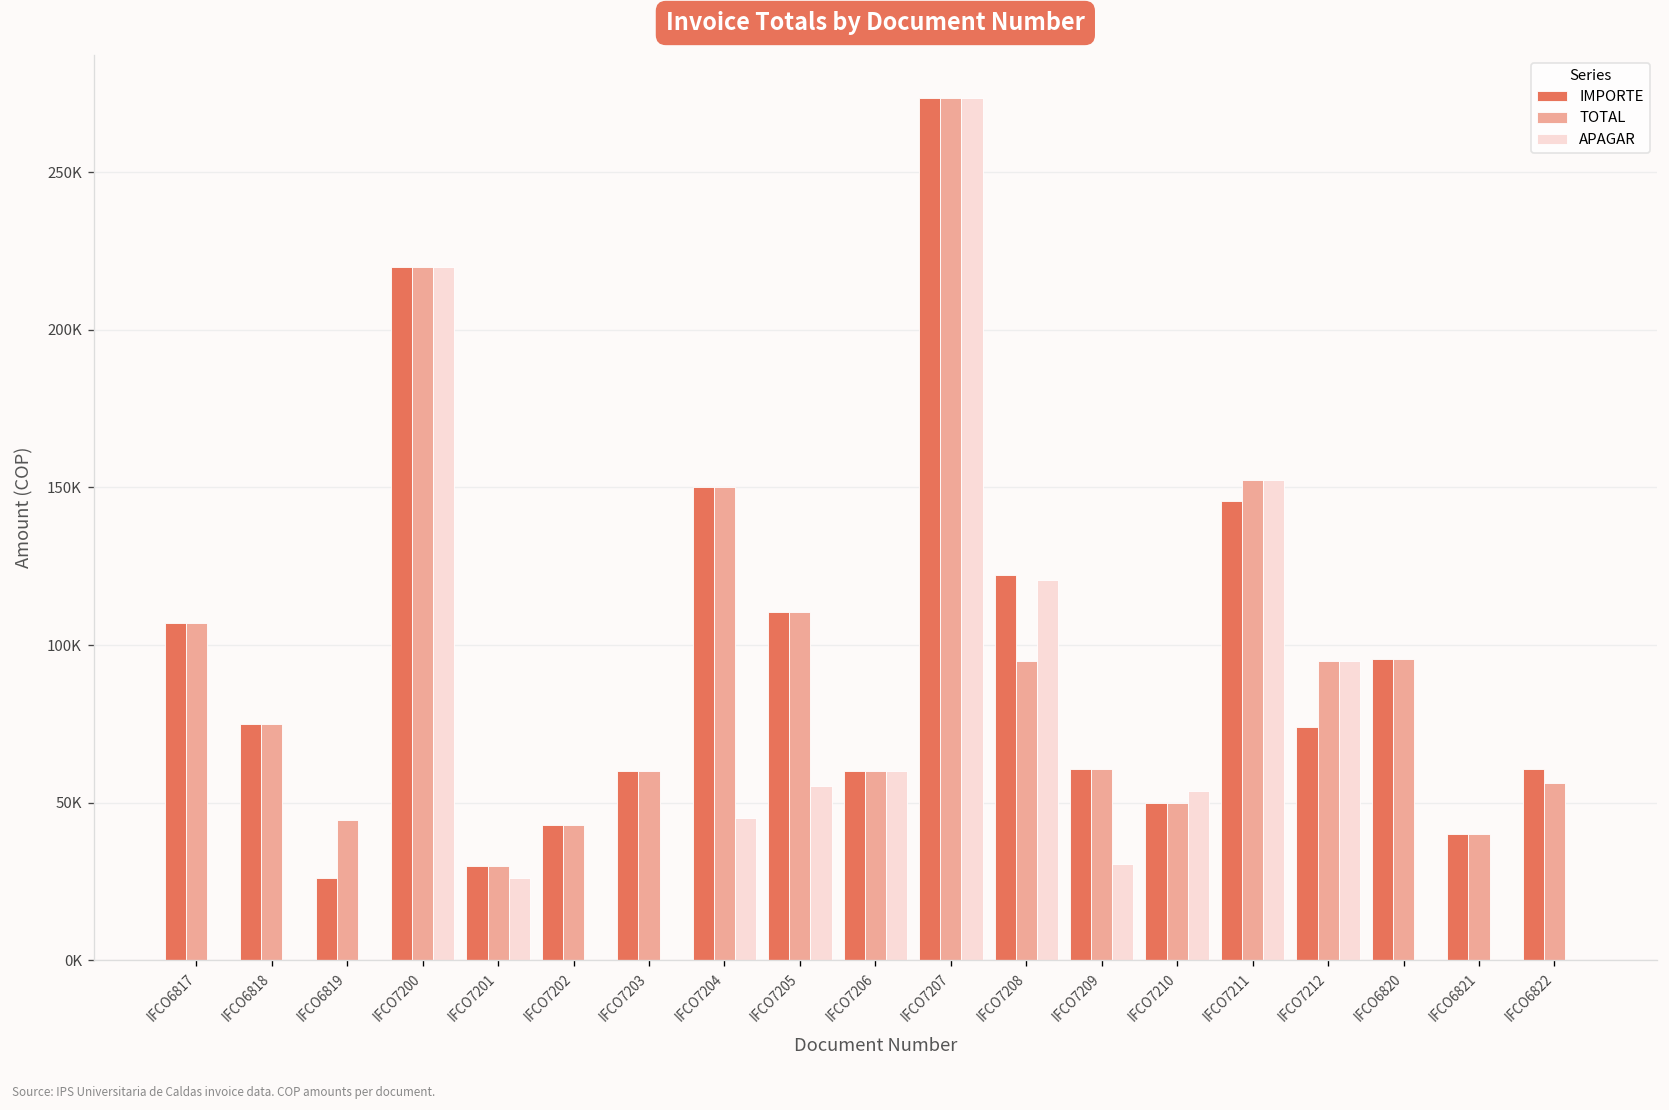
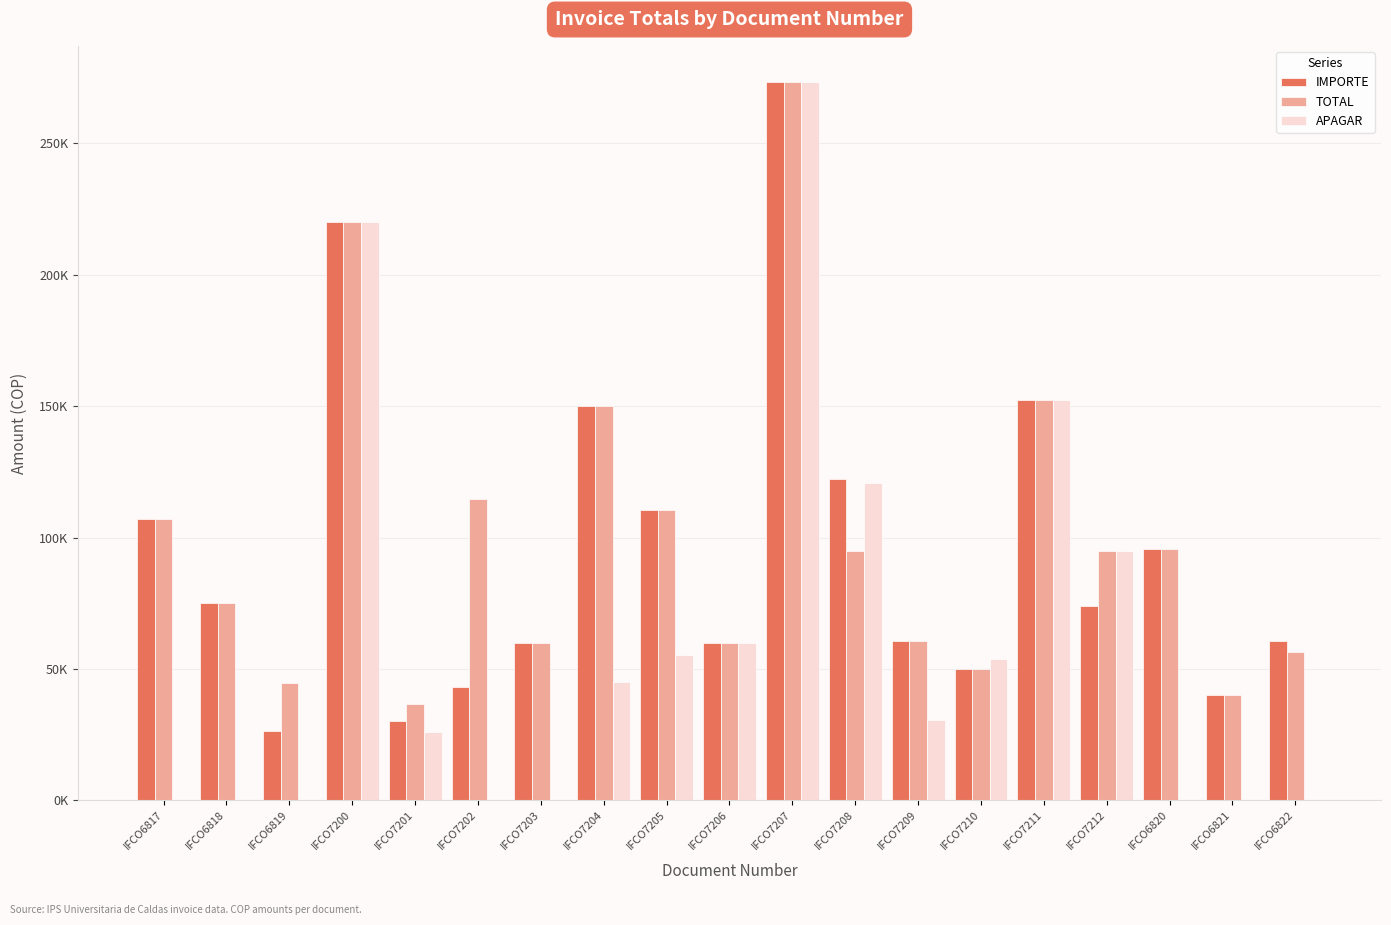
  {
    "IMPORTE": {
      "IFCO6817": 107000,
      "IFCO6818": 75000,
      "IFCO6819": 26000,
      "IFCO7200": 220000,
      "IFCO7201": 30000,
      "IFCO7202": 43000,
      "IFCO7203": 60000,
      "IFCO7204": 150000,
      "IFCO7205": 111000,
      "IFCO7206": 60000,
      "IFCO7207": 274000,
      "IFCO7208": 122000,
      "IFCO7209": 61000,
      "IFCO7210": 50000,
-     "IFCO7211": 146000,
+     "IFCO7211": 153000,
      "IFCO7212": 74000,
      "IFCO6820": 96000,
      "IFCO6821": 40000,
      "IFCO6822": 61000
    },
    "TOTAL": {
      "IFCO6817": 107000,
      "IFCO6818": 75000,
      "IFCO6819": 45000,
      "IFCO7200": 220000,
-     "IFCO7201": 30000,
-     "IFCO7202": 43000,
+     "IFCO7201": 37000,
+     "IFCO7202": 115000,
      "IFCO7203": 60000,
      "IFCO7204": 150000,
      "IFCO7205": 111000,
      "IFCO7206": 60000,
      "IFCO7207": 274000,
      "IFCO7208": 95000,
      "IFCO7209": 61000,
      "IFCO7210": 50000,
      "IFCO7211": 153000,
      "IFCO7212": 95000,
      "IFCO6820": 96000,
      "IFCO6821": 40000,
      "IFCO6822": 56000
    },
    "APAGAR": {
      "IFCO6817": 0,
      "IFCO6818": 0,
      "IFCO6819": 0,
      "IFCO7200": 220000,
      "IFCO7201": 26000,
      "IFCO7202": 0,
      "IFCO7203": 0,
      "IFCO7204": 45000,
      "IFCO7205": 55000,
      "IFCO7206": 60000,
      "IFCO7207": 274000,
      "IFCO7208": 121000,
      "IFCO7209": 31000,
      "IFCO7210": 54000,
      "IFCO7211": 153000,
      "IFCO7212": 95000,
      "IFCO6820": 0,
      "IFCO6821": 0,
      "IFCO6822": 0
    }
  }
